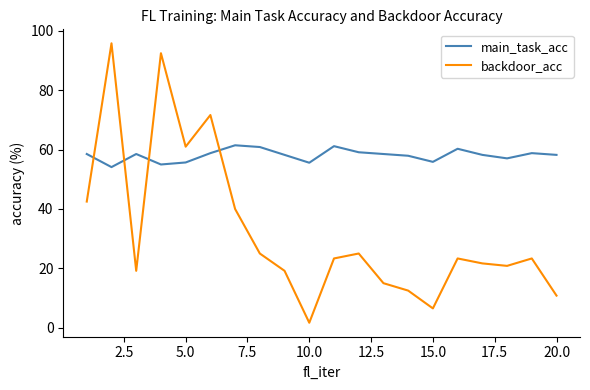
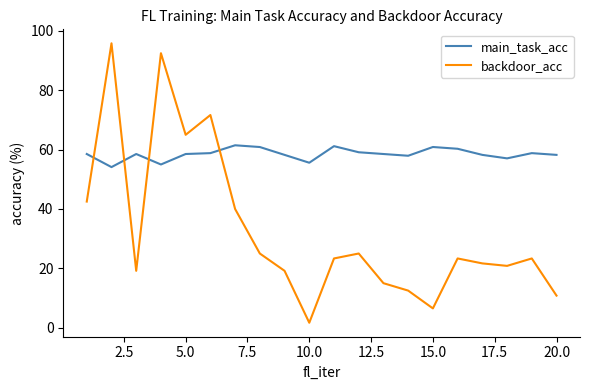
  {
    "main_task_acc": {
-     "5.0": 56,
+     "5.0": 59,
      "10.0": 56,
-     "15.0": 56,
+     "15.0": 61,
      "20.0": 58
    },
    "backdoor_acc": {
-     "5.0": 61,
+     "5.0": 65,
      "10.0": 2,
      "15.0": 7,
      "20.0": 11
    }
  }
